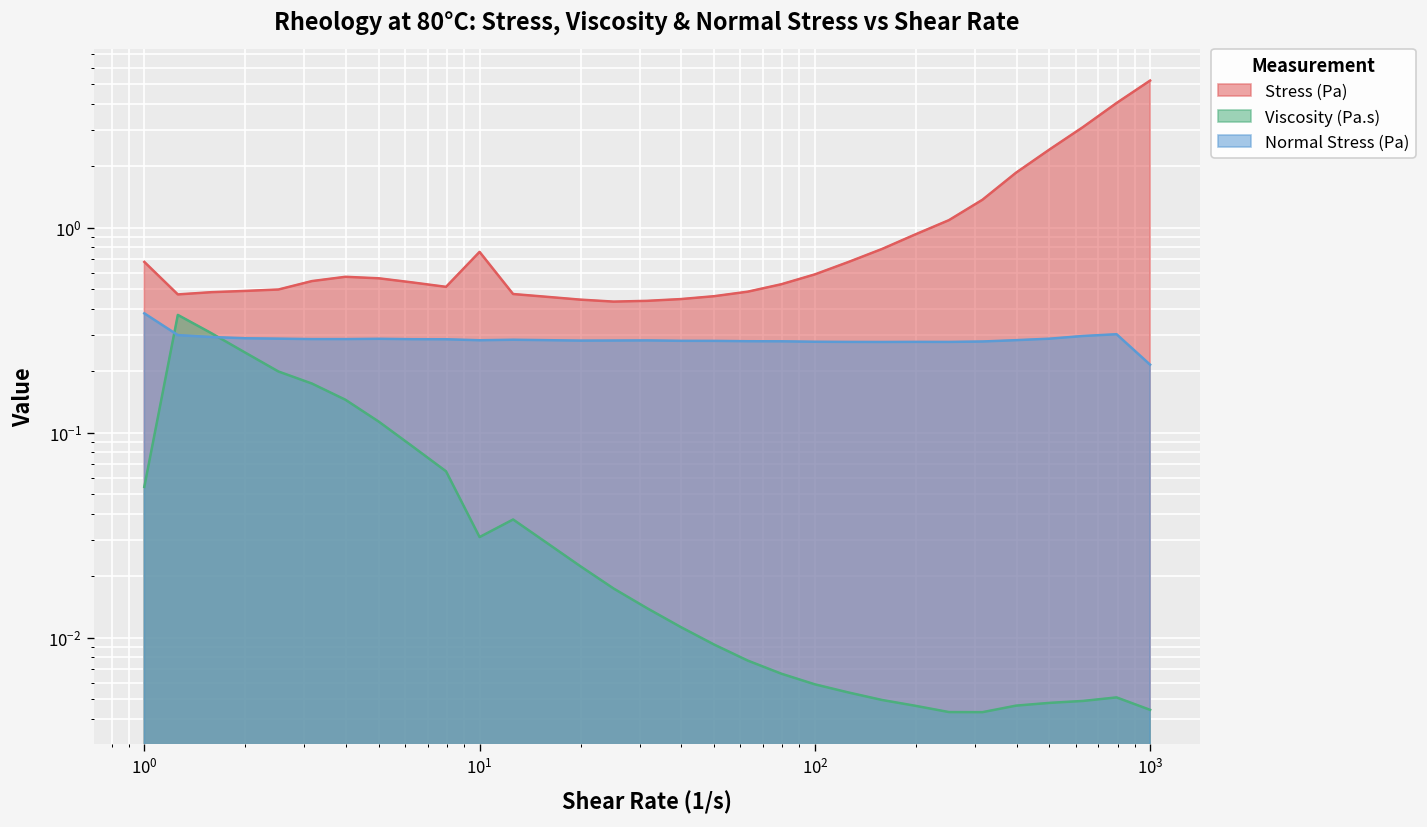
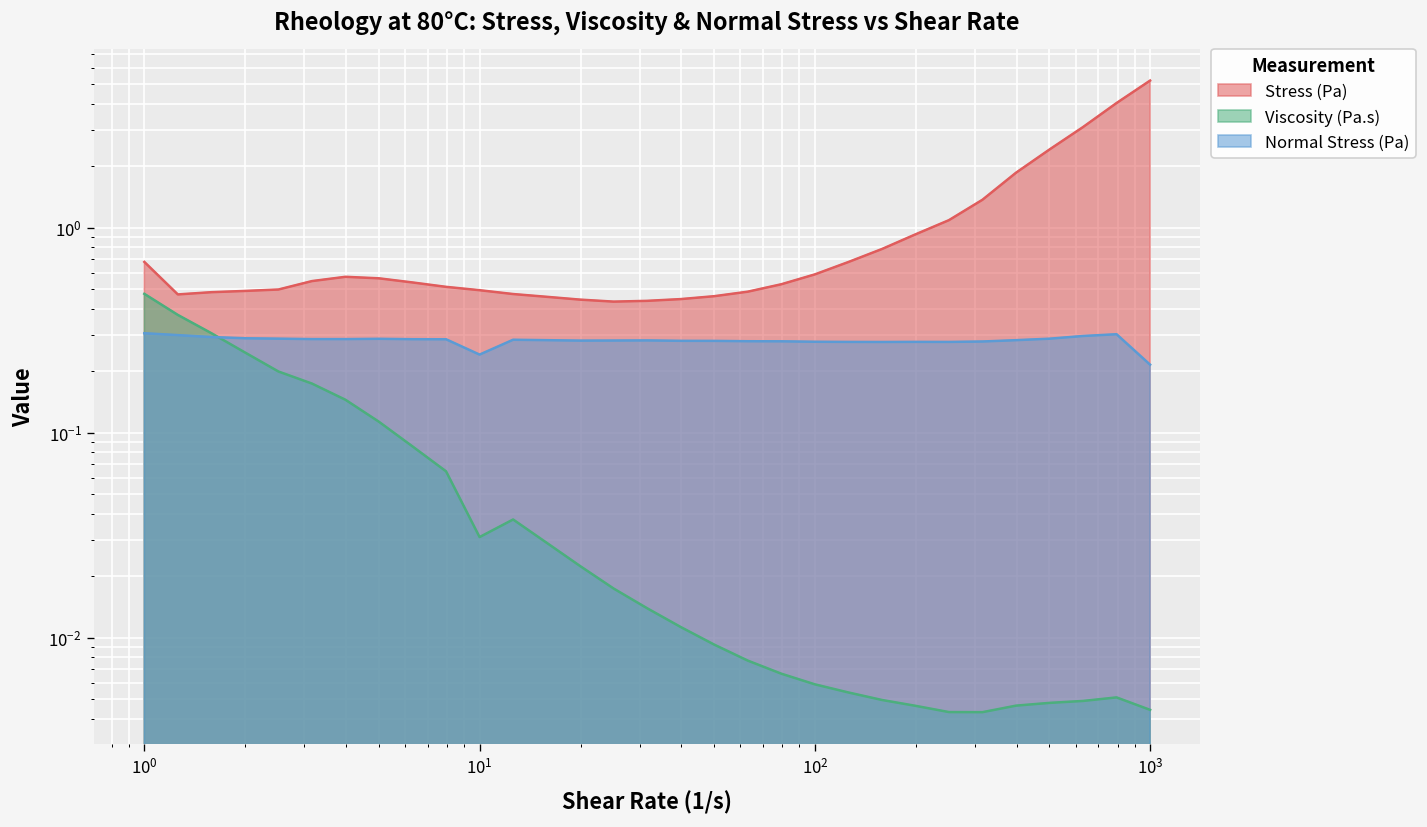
  {
    "Stress (Pa)": {
      "10^0": 0.68,
-     "10^1": 0.8,
+     "10^1": 0.50,
      "10^2": 0.59,
      "10^3": 5.2
    },
    "Viscosity (Pa.s)": {
-     "10^0": 0.054,
+     "10^0": 0.48,
      "10^1": 0.031,
      "10^2": 0.006,
      "10^3": 0.0044
    },
    "Normal Stress (Pa)": {
-     "10^0": 0.38,
-     "10^1": 0.28,
+     "10^0": 0.31,
+     "10^1": 0.24,
      "10^2": 0.28,
      "10^3": 0.21
    }
  }
